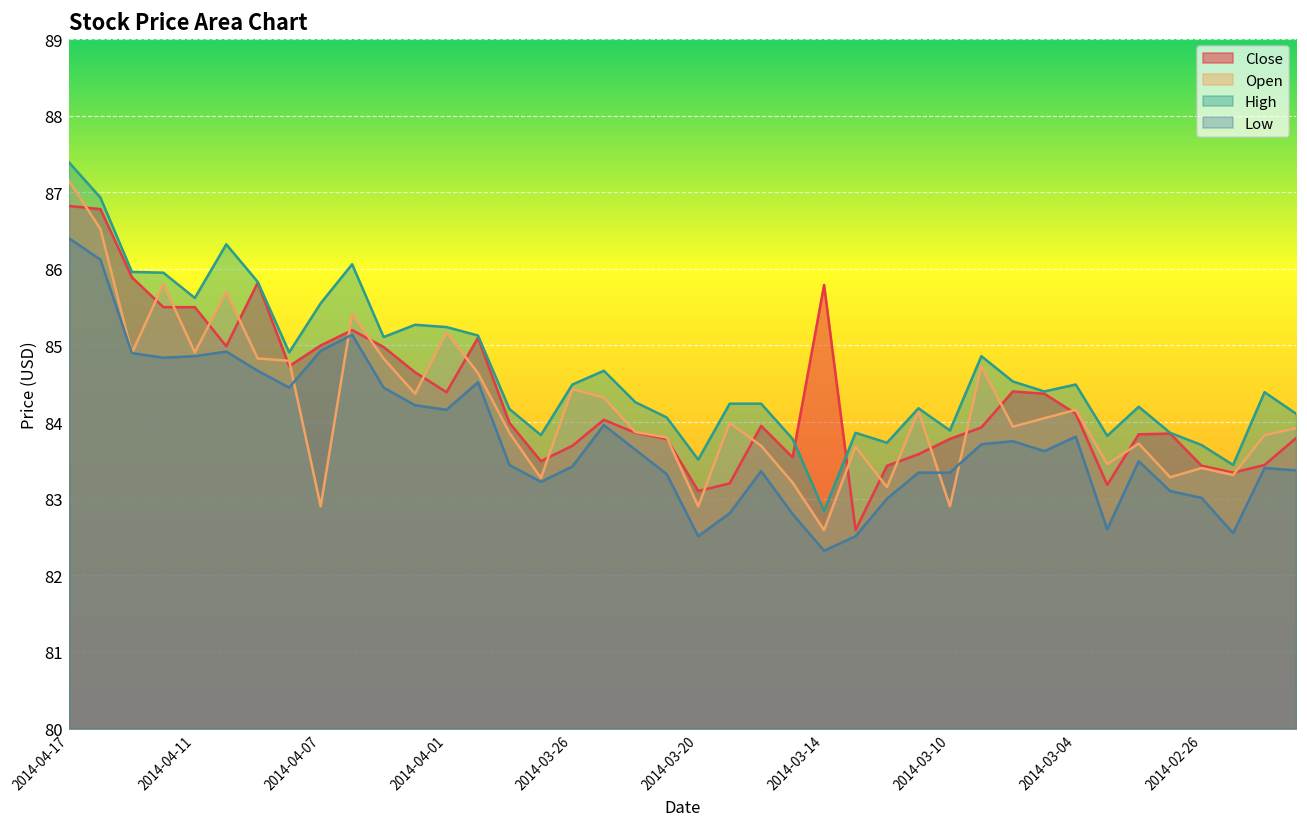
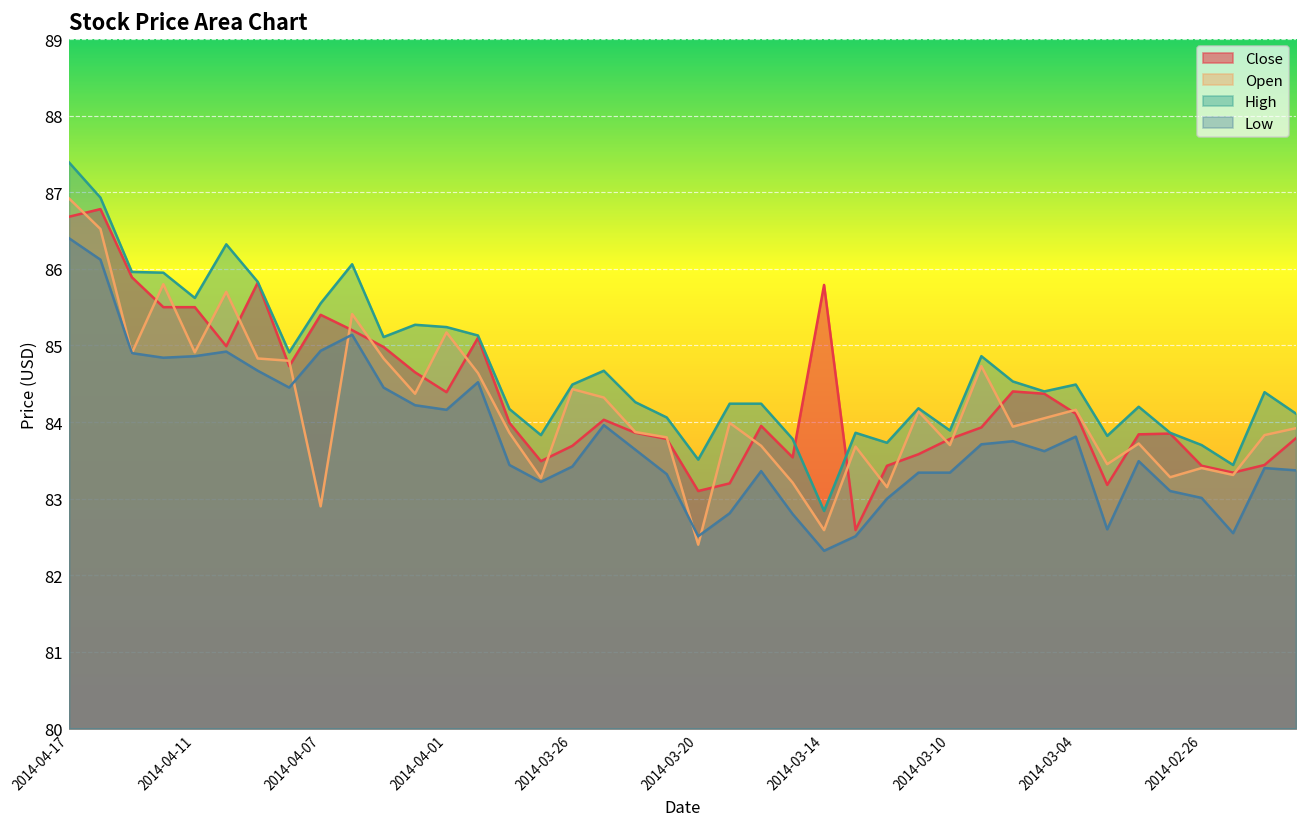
  {
    "Close": {
-     "2014-04-17": 86.8,
+     "2014-04-17": 86.7,
      "2014-04-11": 85.5,
-     "2014-04-07": 85.0,
+     "2014-04-07": 85.4,
      "2014-04-01": 84.4,
      "2014-03-26": 83.7,
      "2014-03-20": 83.1,
      "2014-03-14": 85.8,
      "2014-03-10": 83.8,
      "2014-03-04": 84.1
    },
    "Open": {
-     "2014-04-17": 87.2,
+     "2014-04-17": 86.9,
      "2014-04-11": 84.9,
      "2014-04-07": 82.9,
      "2014-04-01": 85.2,
      "2014-03-26": 84.4,
-     "2014-03-20": 82.9,
+     "2014-03-20": 82.4,
      "2014-03-14": 82.6,
-     "2014-03-10": 82.9,
+     "2014-03-10": 83.7,
      "2014-03-04": 84.2
    }
  }
